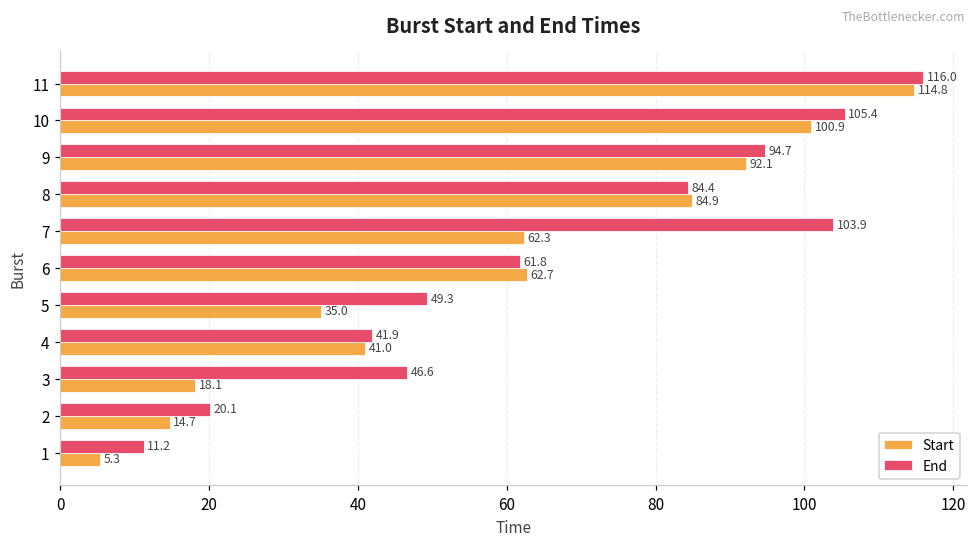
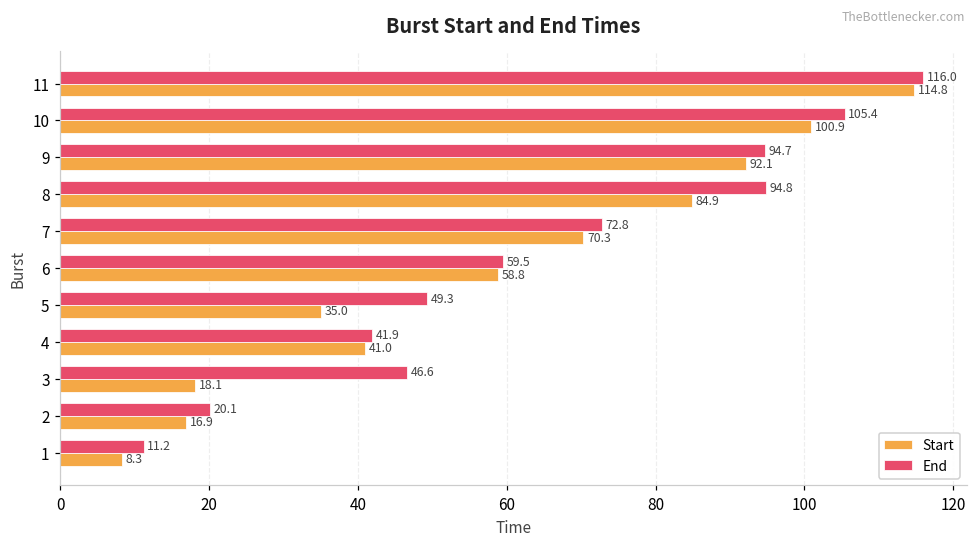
  {
    "Start": {
      "11": 114.8,
      "10": 100.9,
      "9": 92.1,
      "8": 84.9,
-     "7": 62.3,
-     "6": 62.7,
+     "7": 70.3,
+     "6": 58.8,
      "5": 35.0,
      "4": 41.0,
      "3": 18.1,
-     "2": 14.7,
-     "1": 5.3
+     "2": 16.9,
+     "1": 8.3
    },
    "End": {
      "11": 116.0,
      "10": 105.4,
      "9": 94.7,
-     "8": 84.4,
-     "7": 103.9,
-     "6": 61.8,
+     "8": 94.8,
+     "7": 72.8,
+     "6": 59.5,
      "5": 49.3,
      "4": 41.9,
      "3": 46.6,
      "2": 20.1,
      "1": 11.2
    }
  }
